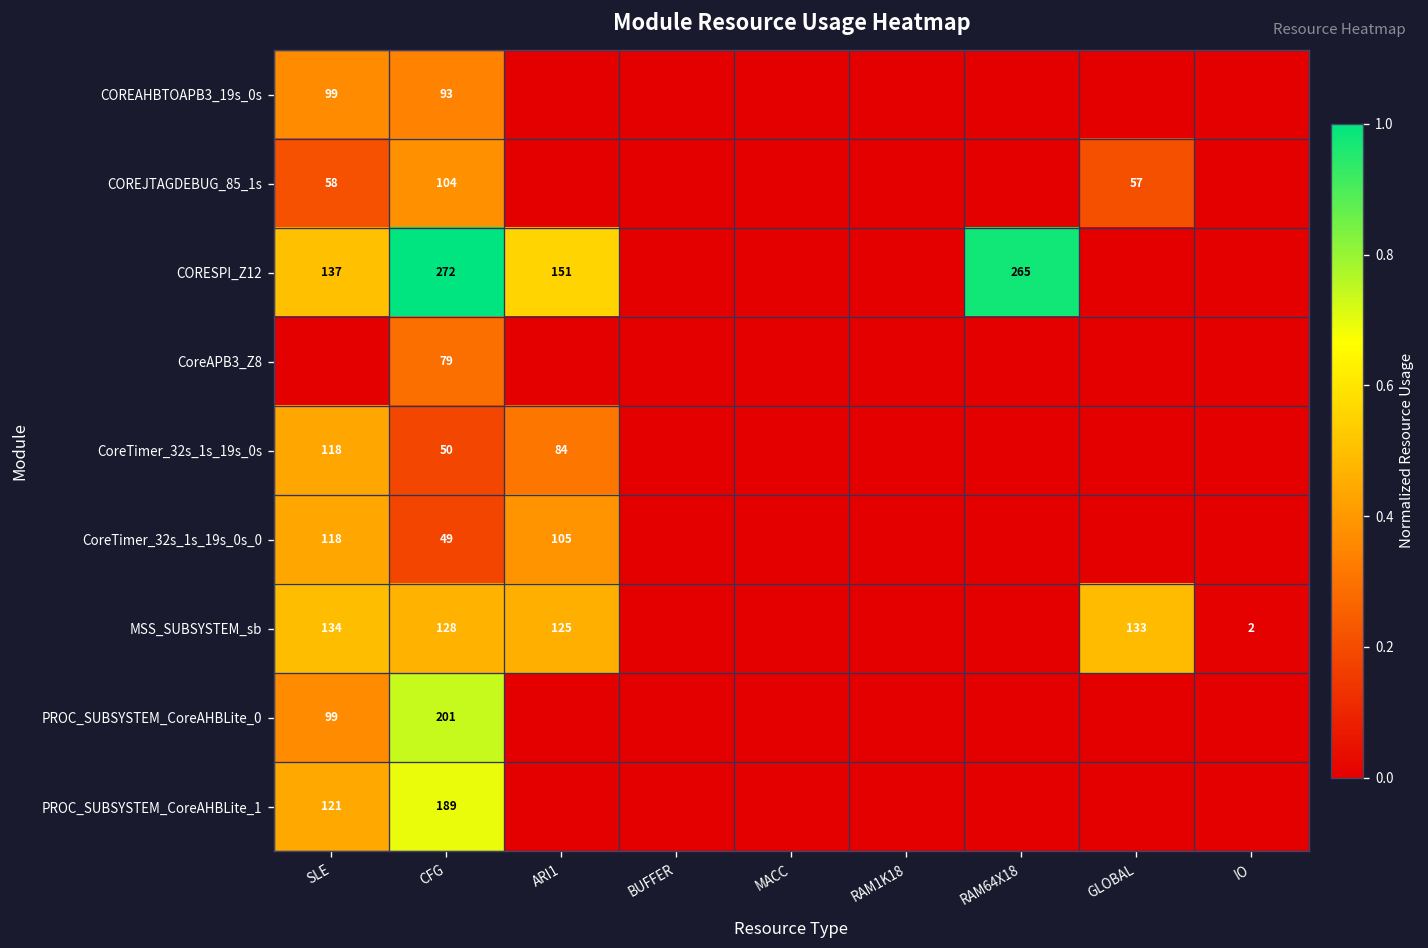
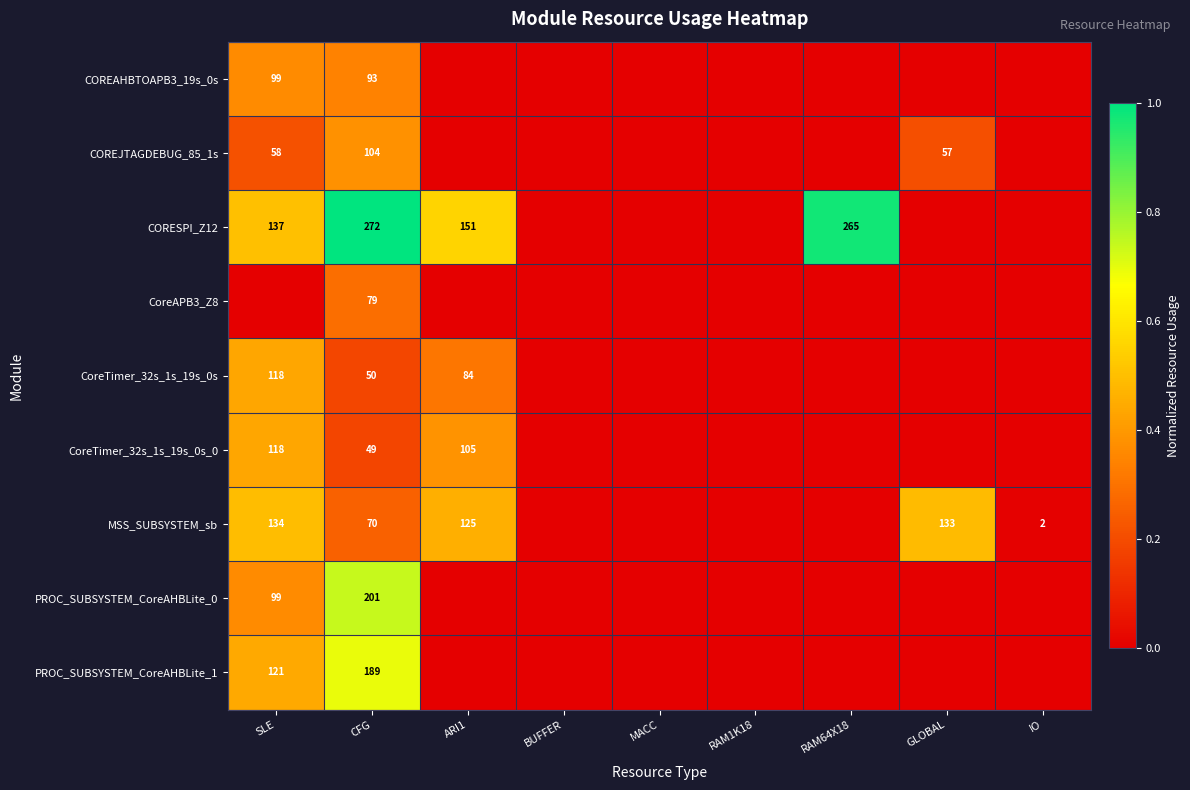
  {
    "COREAHBTOAPB3_19s_0s": {
      "SLE": 99,
      "CFG": 93
    },
    "COREJTAGDEBUG_85_1s": {
      "SLE": 58,
      "CFG": 104,
      "GLOBAL": 57
    },
    "CORESPI_Z12": {
      "SLE": 137,
      "CFG": 272,
      "ARI1": 151,
      "RAM64X18": 265
    },
    "CoreAPB3_Z8": {
      "CFG": 79
    },
    "CoreTimer_32s_1s_19s_0s": {
      "SLE": 118,
      "CFG": 50,
      "ARI1": 84
    },
    "CoreTimer_32s_1s_19s_0s_0": {
      "SLE": 118,
      "CFG": 49,
      "ARI1": 105
    },
    "MSS_SUBSYSTEM_sb": {
      "SLE": 134,
-     "CFG": 128,
+     "CFG": 70,
      "ARI1": 125,
      "GLOBAL": 133,
      "IO": 2
    },
    "PROC_SUBSYSTEM_CoreAHBLite_0": {
      "SLE": 99,
      "CFG": 201
    },
    "PROC_SUBSYSTEM_CoreAHBLite_1": {
      "SLE": 121,
      "CFG": 189
    }
  }
